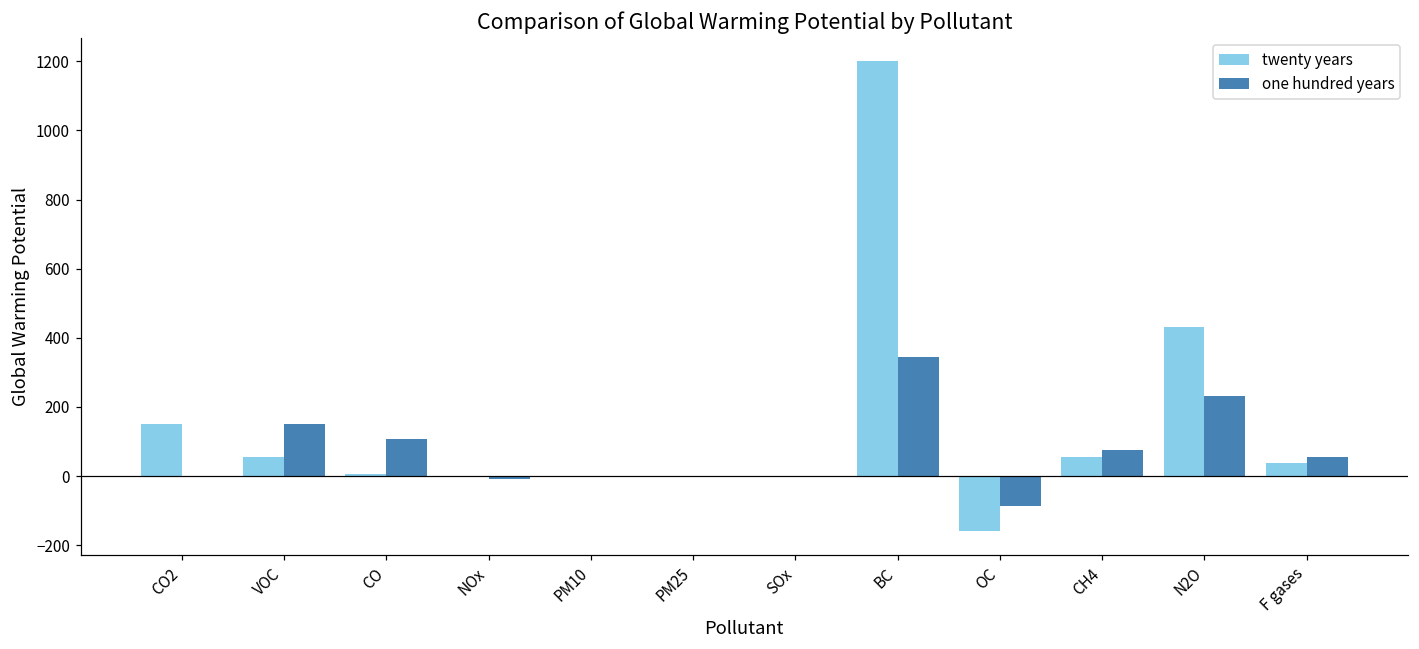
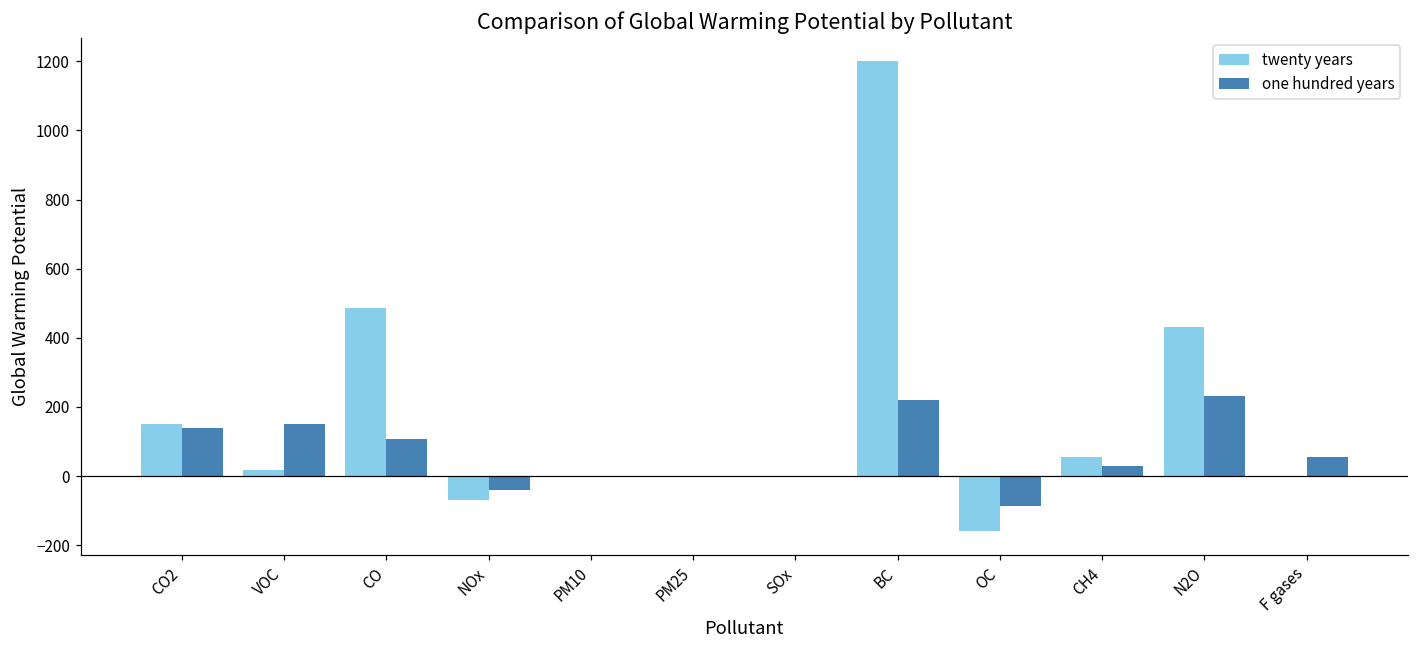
  {
    "twenty years": {
      "CO2": 150,
-     "VOC": 50,
-     "CO": 10,
-     "NOx": 0,
+     "VOC": 20,
+     "CO": 490,
+     "NOx": -70,
      "PM10": 0,
      "PM25": 0,
      "SOx": 0,
      "BC": 1200,
      "OC": -160,
      "CH4": 50,
      "N2O": 430,
-     "F gases": 40
+     "F gases": 0
    },
    "one hundred years": {
-     "CO2": 0,
+     "CO2": 140,
      "VOC": 150,
      "CO": 110,
-     "NOx": -10,
+     "NOx": -40,
      "PM10": 0,
      "PM25": 0,
      "SOx": 0,
-     "BC": 350,
+     "BC": 220,
      "OC": -90,
-     "CH4": 70,
+     "CH4": 30,
      "N2O": 230,
      "F gases": 50
    }
  }
